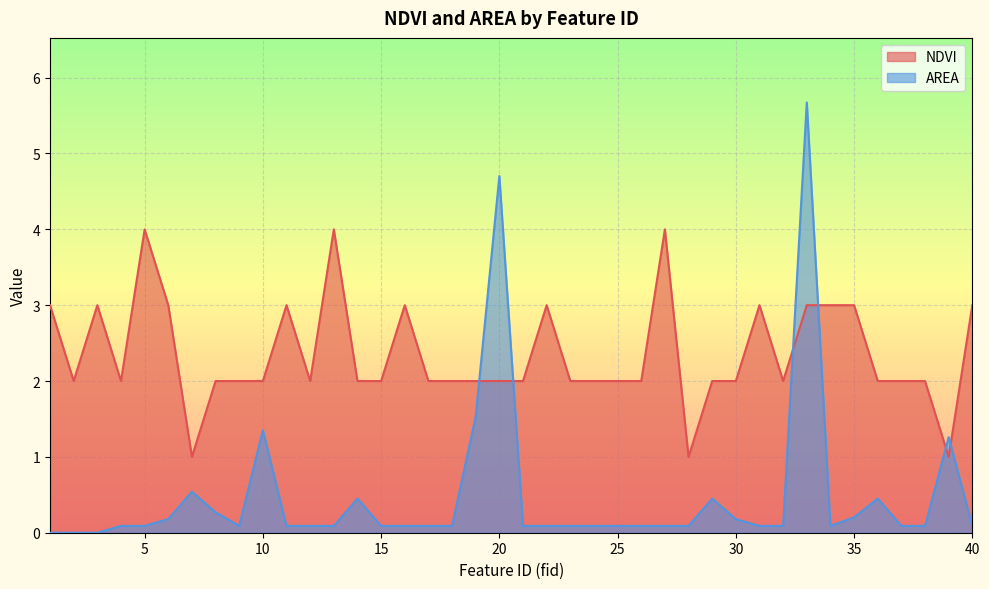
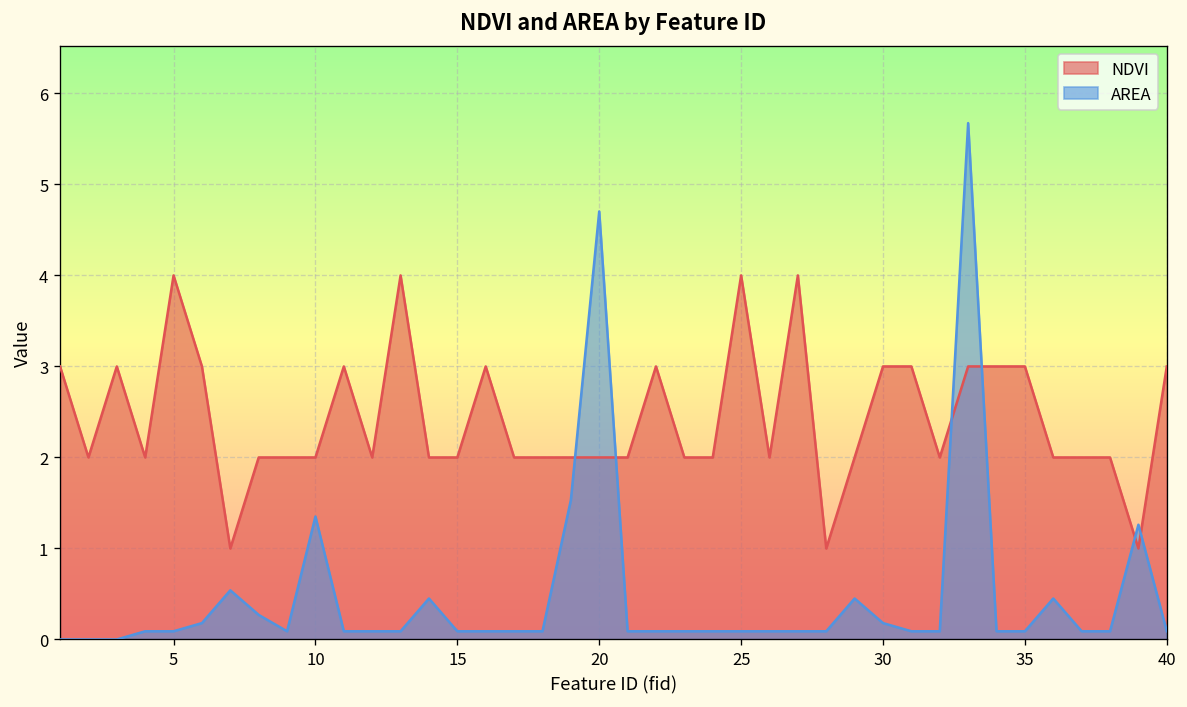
  {
    "NDVI": {
      "5": 4,
      "10": 2,
      "15": 2,
      "20": 2,
-     "25": 2,
-     "30": 2,
+     "25": 4,
+     "30": 3,
      "35": 3,
      "40": 3
    },
    "AREA": {
      "5": 0.1,
      "10": 1.4,
      "15": 0.1,
      "20": 4.7,
      "25": 0.1,
      "30": 0.2,
-     "35": 0.2,
+     "35": 0.1,
      "40": 0.1
    }
  }
